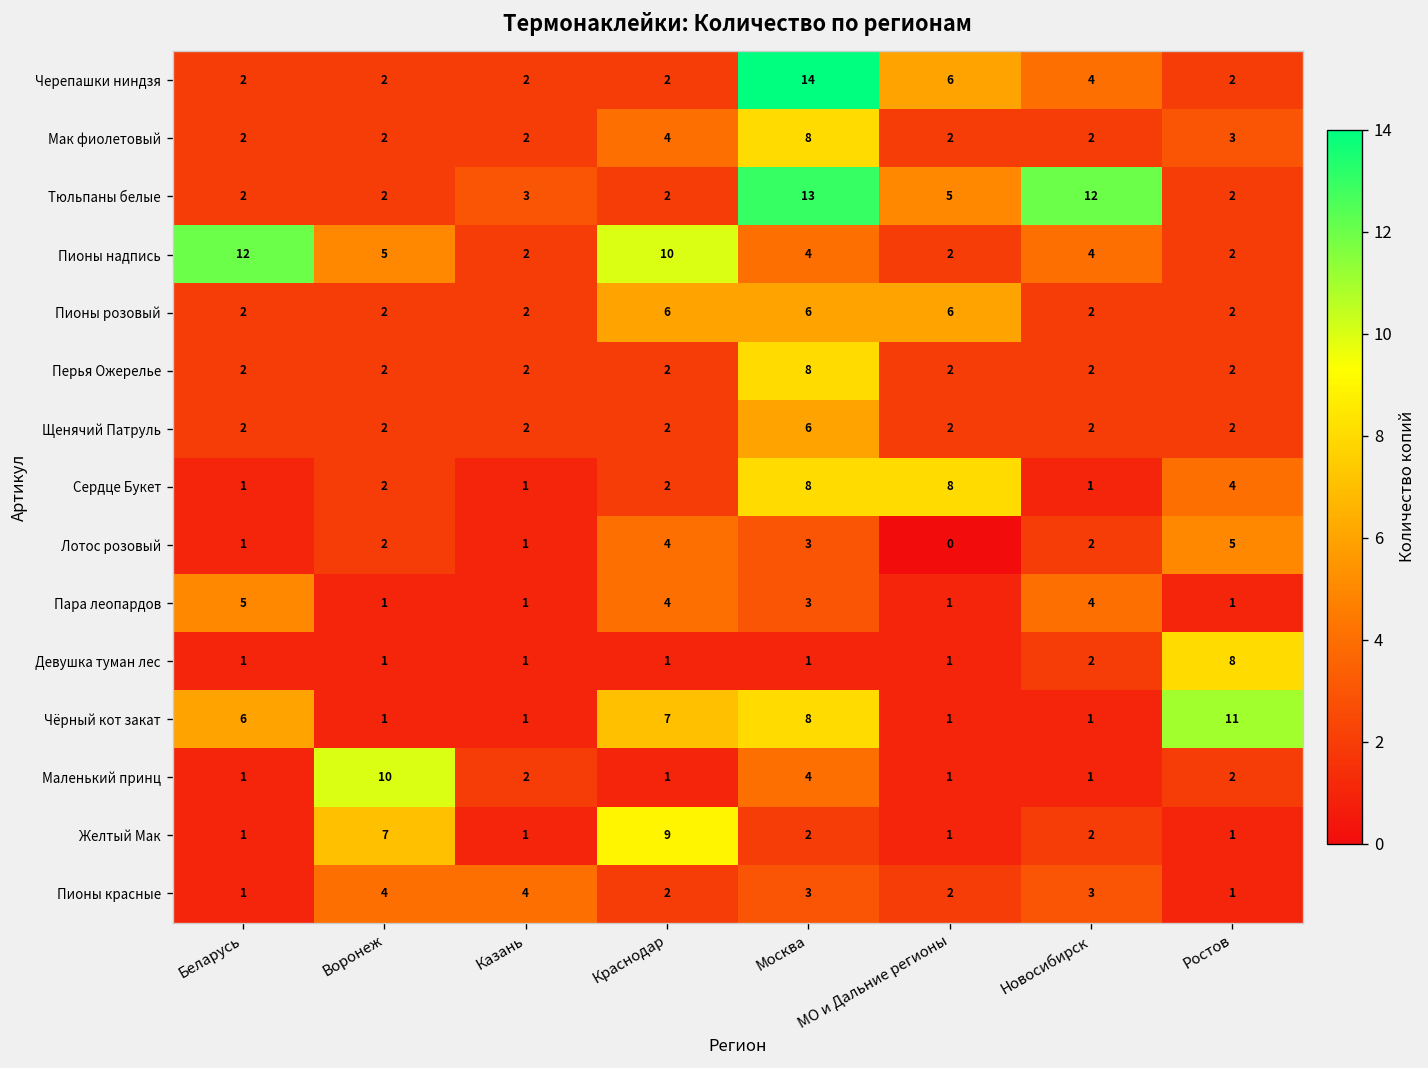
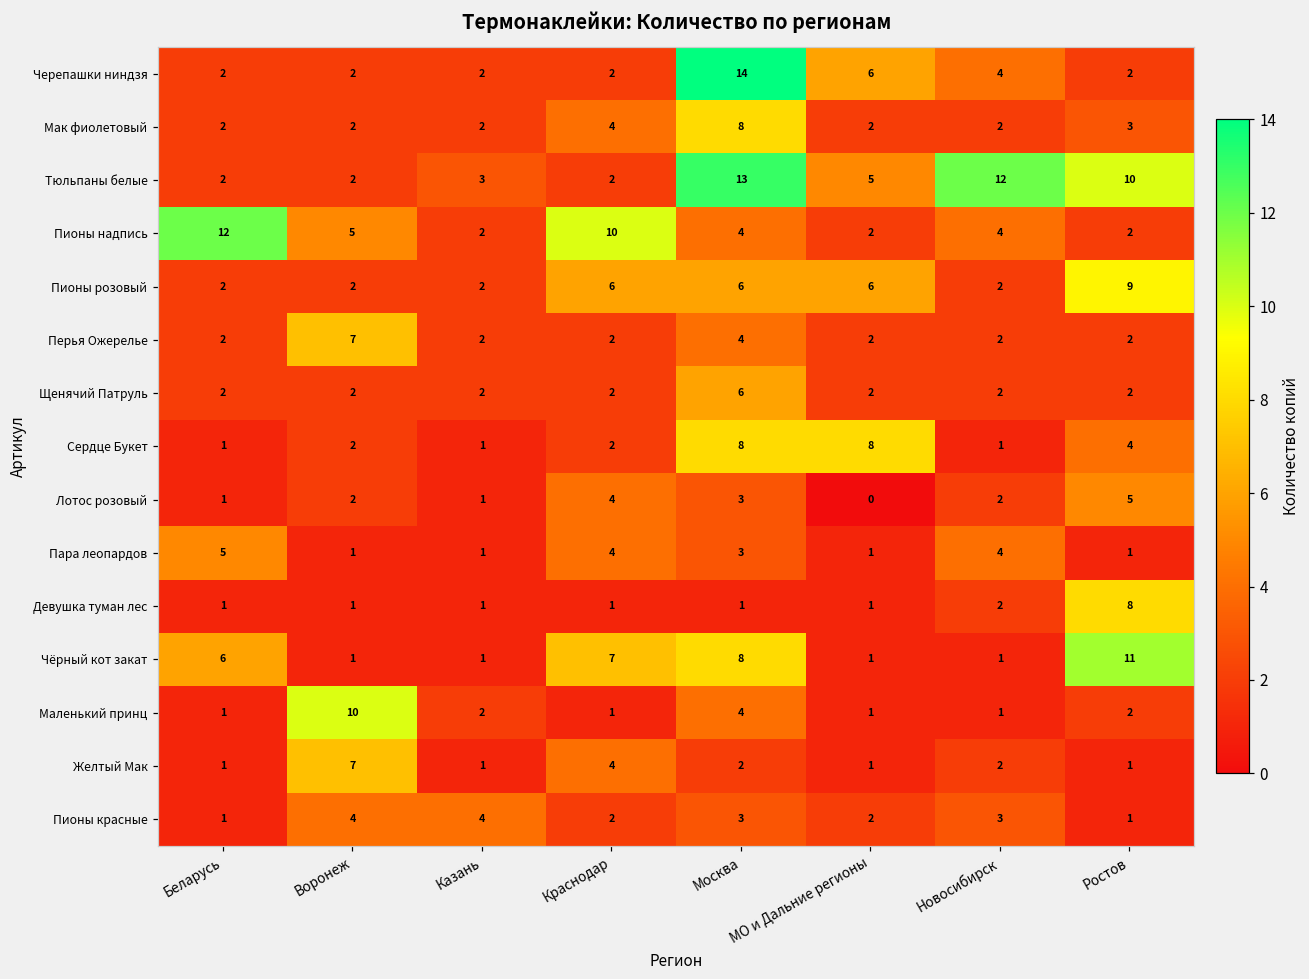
  {
    "Черепашки ниндзя": {
      "Беларусь": 2,
      "Воронеж": 2,
      "Казань": 2,
      "Краснодар": 2,
      "Москва": 14,
      "МО и Дальние регионы": 6,
      "Новосибирск": 4,
      "Ростов": 2
    },
    "Мак фиолетовый": {
      "Беларусь": 2,
      "Воронеж": 2,
      "Казань": 2,
      "Краснодар": 4,
      "Москва": 8,
      "МО и Дальние регионы": 2,
      "Новосибирск": 2,
      "Ростов": 3
    },
    "Тюльпаны белые": {
      "Беларусь": 2,
      "Воронеж": 2,
      "Казань": 3,
      "Краснодар": 2,
      "Москва": 13,
      "МО и Дальние регионы": 5,
      "Новосибирск": 12,
-     "Ростов": 2
+     "Ростов": 10
    },
    "Пионы надпись": {
      "Беларусь": 12,
      "Воронеж": 5,
      "Казань": 2,
      "Краснодар": 10,
      "Москва": 4,
      "МО и Дальние регионы": 2,
      "Новосибирск": 4,
      "Ростов": 2
    },
    "Пионы розовый": {
      "Беларусь": 2,
      "Воронеж": 2,
      "Казань": 2,
      "Краснодар": 6,
      "Москва": 6,
      "МО и Дальние регионы": 6,
      "Новосибирск": 2,
-     "Ростов": 2
+     "Ростов": 9
    },
    "Перья Ожерелье": {
      "Беларусь": 2,
-     "Воронеж": 2,
+     "Воронеж": 7,
      "Казань": 2,
      "Краснодар": 2,
-     "Москва": 8,
+     "Москва": 4,
      "МО и Дальние регионы": 2,
      "Новосибирск": 2,
      "Ростов": 2
    },
    "Щенячий Патруль": {
      "Беларусь": 2,
      "Воронеж": 2,
      "Казань": 2,
      "Краснодар": 2,
      "Москва": 6,
      "МО и Дальние регионы": 2,
      "Новосибирск": 2,
      "Ростов": 2
    },
    "Сердце Букет": {
      "Беларусь": 1,
      "Воронеж": 2,
      "Казань": 1,
      "Краснодар": 2,
      "Москва": 8,
      "МО и Дальние регионы": 8,
      "Новосибирск": 1,
      "Ростов": 4
    },
    "Лотос розовый": {
      "Беларусь": 1,
      "Воронеж": 2,
      "Казань": 1,
      "Краснодар": 4,
      "Москва": 3,
      "МО и Дальние регионы": 0,
      "Новосибирск": 2,
      "Ростов": 5
    },
    "Пара леопардов": {
      "Беларусь": 5,
      "Воронеж": 1,
      "Казань": 1,
      "Краснодар": 4,
      "Москва": 3,
      "МО и Дальние регионы": 1,
      "Новосибирск": 4,
      "Ростов": 1
    },
    "Девушка туман лес": {
      "Беларусь": 1,
      "Воронеж": 1,
      "Казань": 1,
      "Краснодар": 1,
      "Москва": 1,
      "МО и Дальние регионы": 1,
      "Новосибирск": 2,
      "Ростов": 8
    },
    "Чёрный кот закат": {
      "Беларусь": 6,
      "Воронеж": 1,
      "Казань": 1,
      "Краснодар": 7,
      "Москва": 8,
      "МО и Дальние регионы": 1,
      "Новосибирск": 1,
      "Ростов": 11
    },
    "Маленький принц": {
      "Беларусь": 1,
      "Воронеж": 10,
      "Казань": 2,
      "Краснодар": 1,
      "Москва": 4,
      "МО и Дальние регионы": 1,
      "Новосибирск": 1,
      "Ростов": 2
    },
    "Желтый Мак": {
      "Беларусь": 1,
      "Воронеж": 7,
      "Казань": 1,
-     "Краснодар": 9,
+     "Краснодар": 4,
      "Москва": 2,
      "МО и Дальние регионы": 1,
      "Новосибирск": 2,
      "Ростов": 1
    },
    "Пионы красные": {
      "Беларусь": 1,
      "Воронеж": 4,
      "Казань": 4,
      "Краснодар": 2,
      "Москва": 3,
      "МО и Дальние регионы": 2,
      "Новосибирск": 3,
      "Ростов": 1
    }
  }
